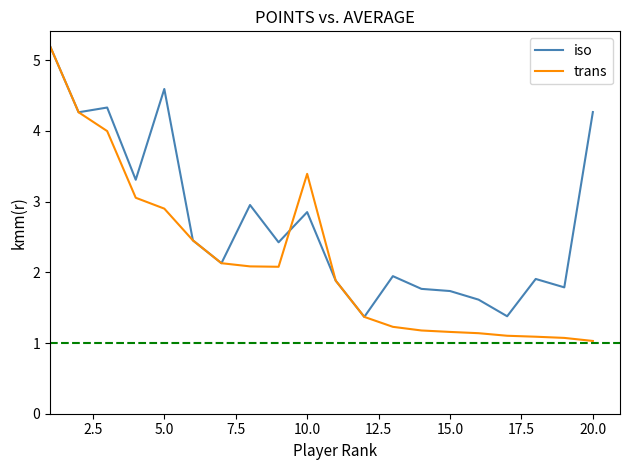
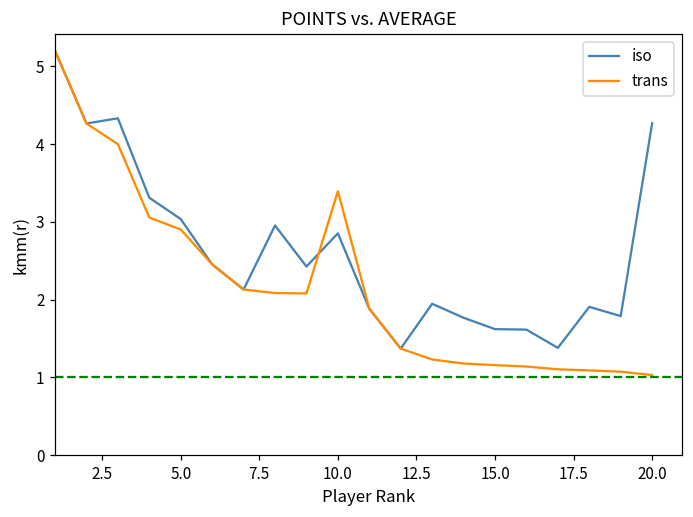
  {
    "iso": {
-     "5.0": 4.6,
+     "5.0": 3.0,
      "10.0": 2.9,
-     "15.0": 1.7,
+     "15.0": 1.6,
      "20.0": 4.3
    },
    "trans": {
      "5.0": 2.9,
      "10.0": 3.4,
      "15.0": 1.2,
      "20.0": 1.0
    }
  }
